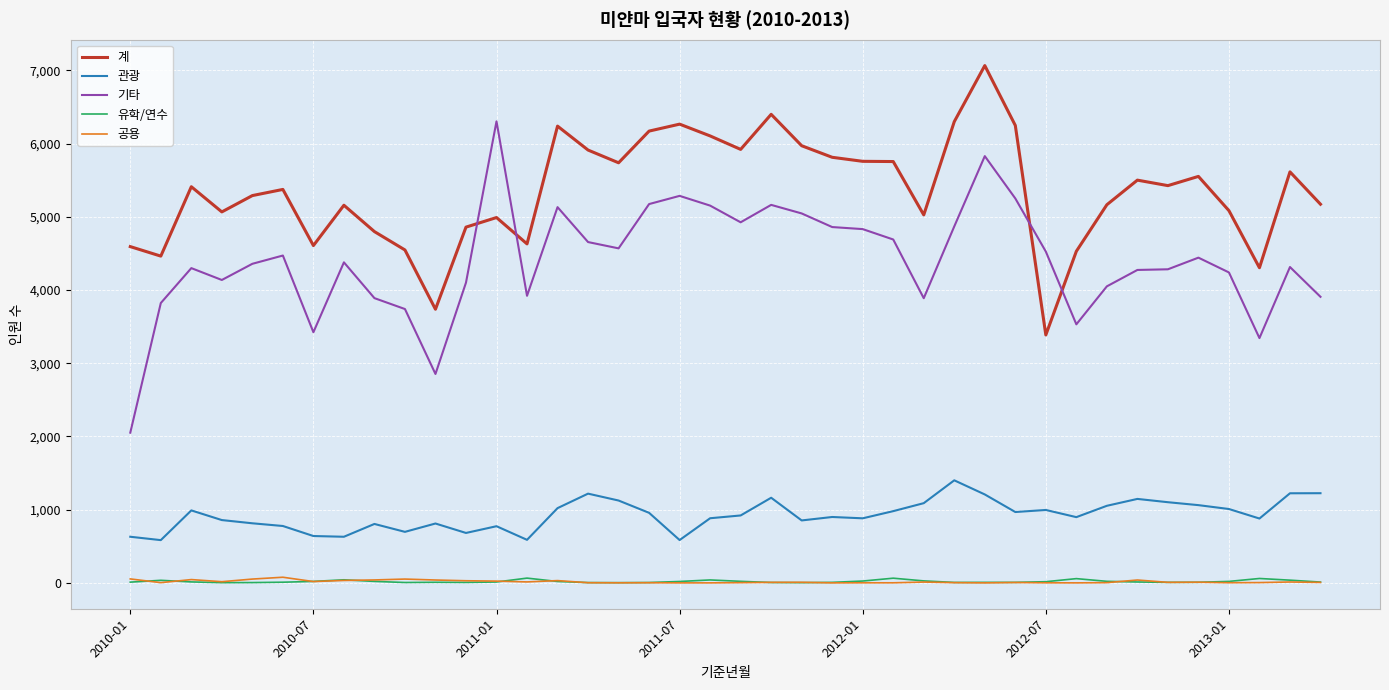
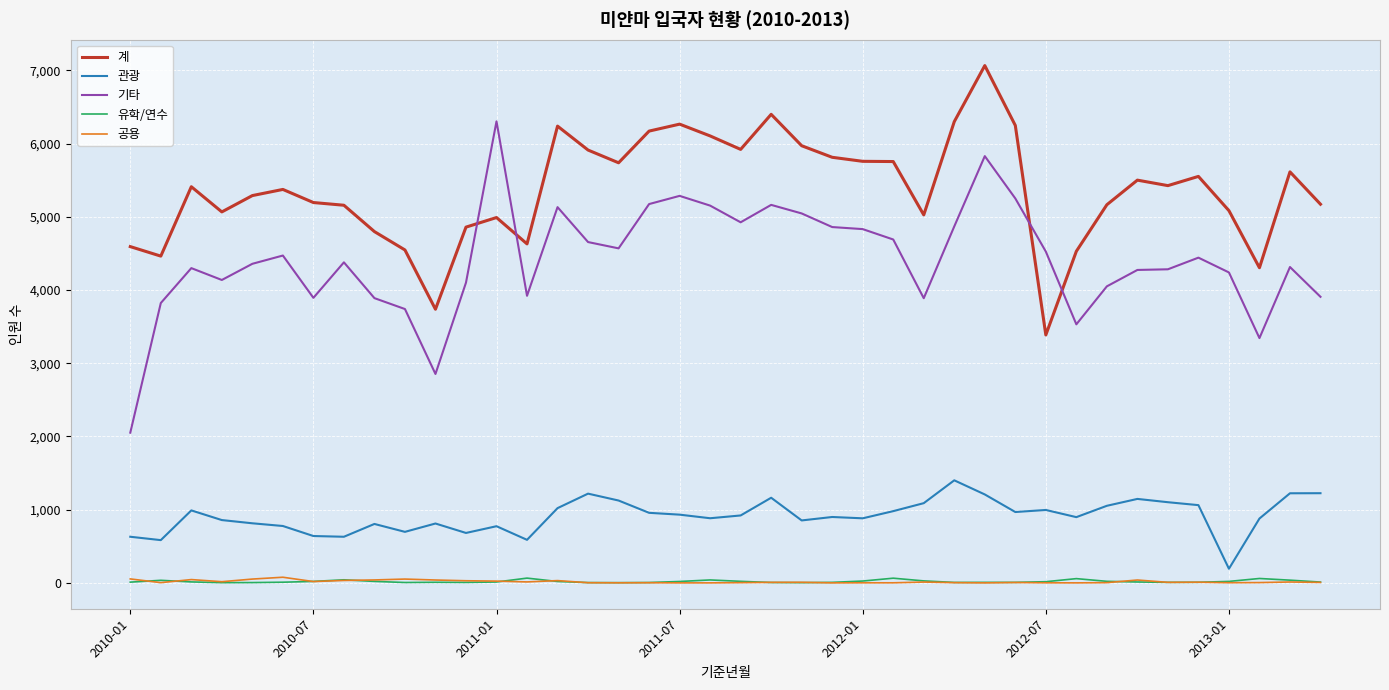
  {
    "계": {
      "2010-01": "4,600",
-     "2010-07": "4,600",
+     "2010-07": "5,200",
      "2011-01": "5,000",
      "2011-07": "6,300",
      "2012-01": "5,800",
      "2012-07": "3,400",
      "2013-01": "5,100"
    },
    "관광": {
      "2010-01": "600",
      "2010-07": "600",
      "2011-01": "800",
-     "2011-07": "600",
+     "2011-07": "900",
      "2012-01": "900",
      "2012-07": "1,000",
-     "2013-01": "1,000"
+     "2013-01": "200"
    },
    "기타": {
      "2010-01": "2,100",
-     "2010-07": "3,400",
+     "2010-07": "3,900",
      "2011-01": "6,300",
      "2011-07": "5,300",
      "2012-01": "4,800",
      "2012-07": "4,500",
      "2013-01": "4,200"
    },
    "유학/연수": {
      "2010-01": "0"
    },
    "공용": {
      "2010-01": "100"
    }
  }
